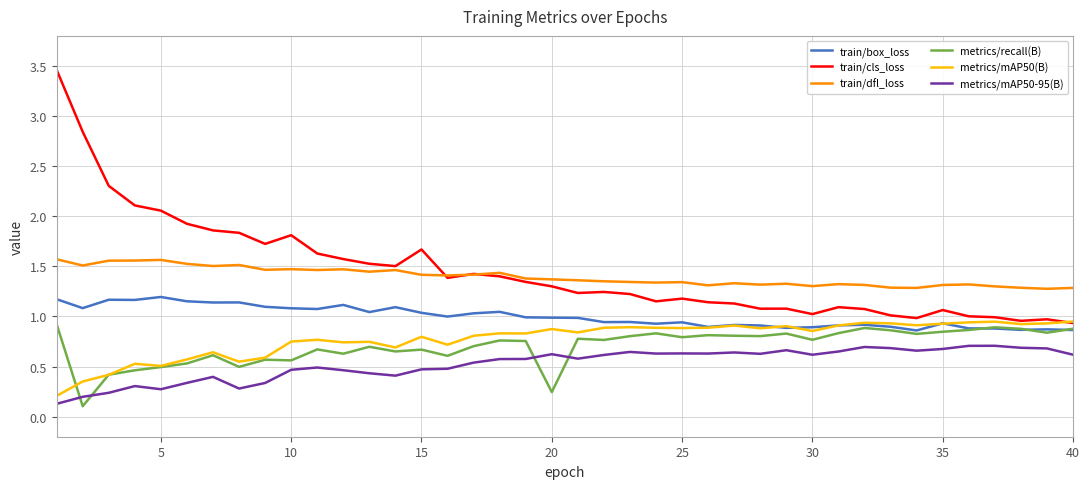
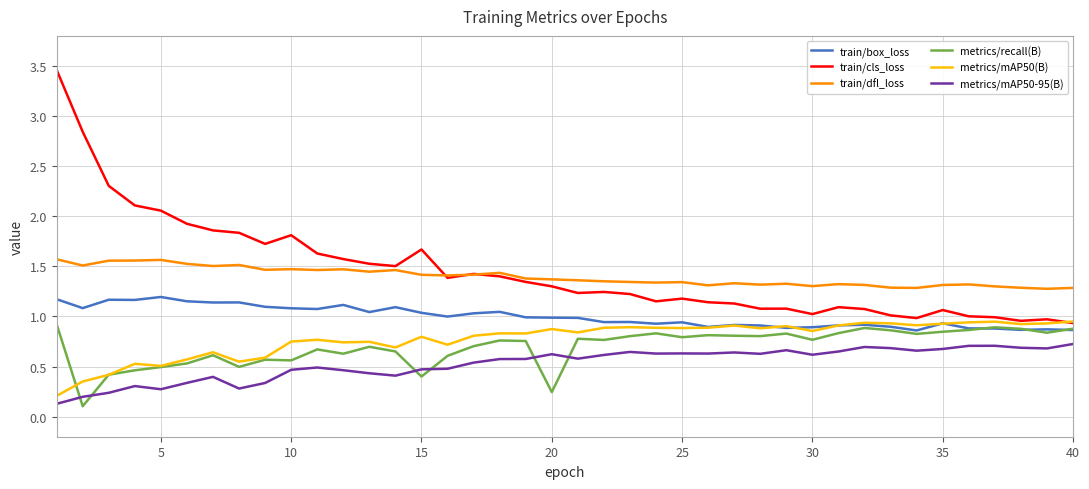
  {
    "train/box_loss": {
      "5": 1.19,
      "10": 1.08,
      "15": 1.04,
      "20": 0.99,
      "25": 0.94,
      "30": 0.89
    },
    "train/cls_loss": {
      "5": 2.06,
      "10": 1.81,
      "15": 1.67,
      "20": 1.30,
      "25": 1.18,
      "30": 1.02,
      "35": 1.06
    },
    "metrics/recall(B)": {
      "10": 0.56,
-     "15": 0.67,
+     "15": 0.40,
      "20": 0.25,
      "25": 0.79,
      "30": 0.77,
      "35": 0.85
    },
    "metrics/mAP50-95(B)": {
      "5": 0.27,
      "10": 0.47,
      "15": 0.47,
      "20": 0.62,
      "25": 0.63,
      "30": 0.62,
      "35": 0.68,
-     "40": 0.62
+     "40": 0.73
    }
  }
